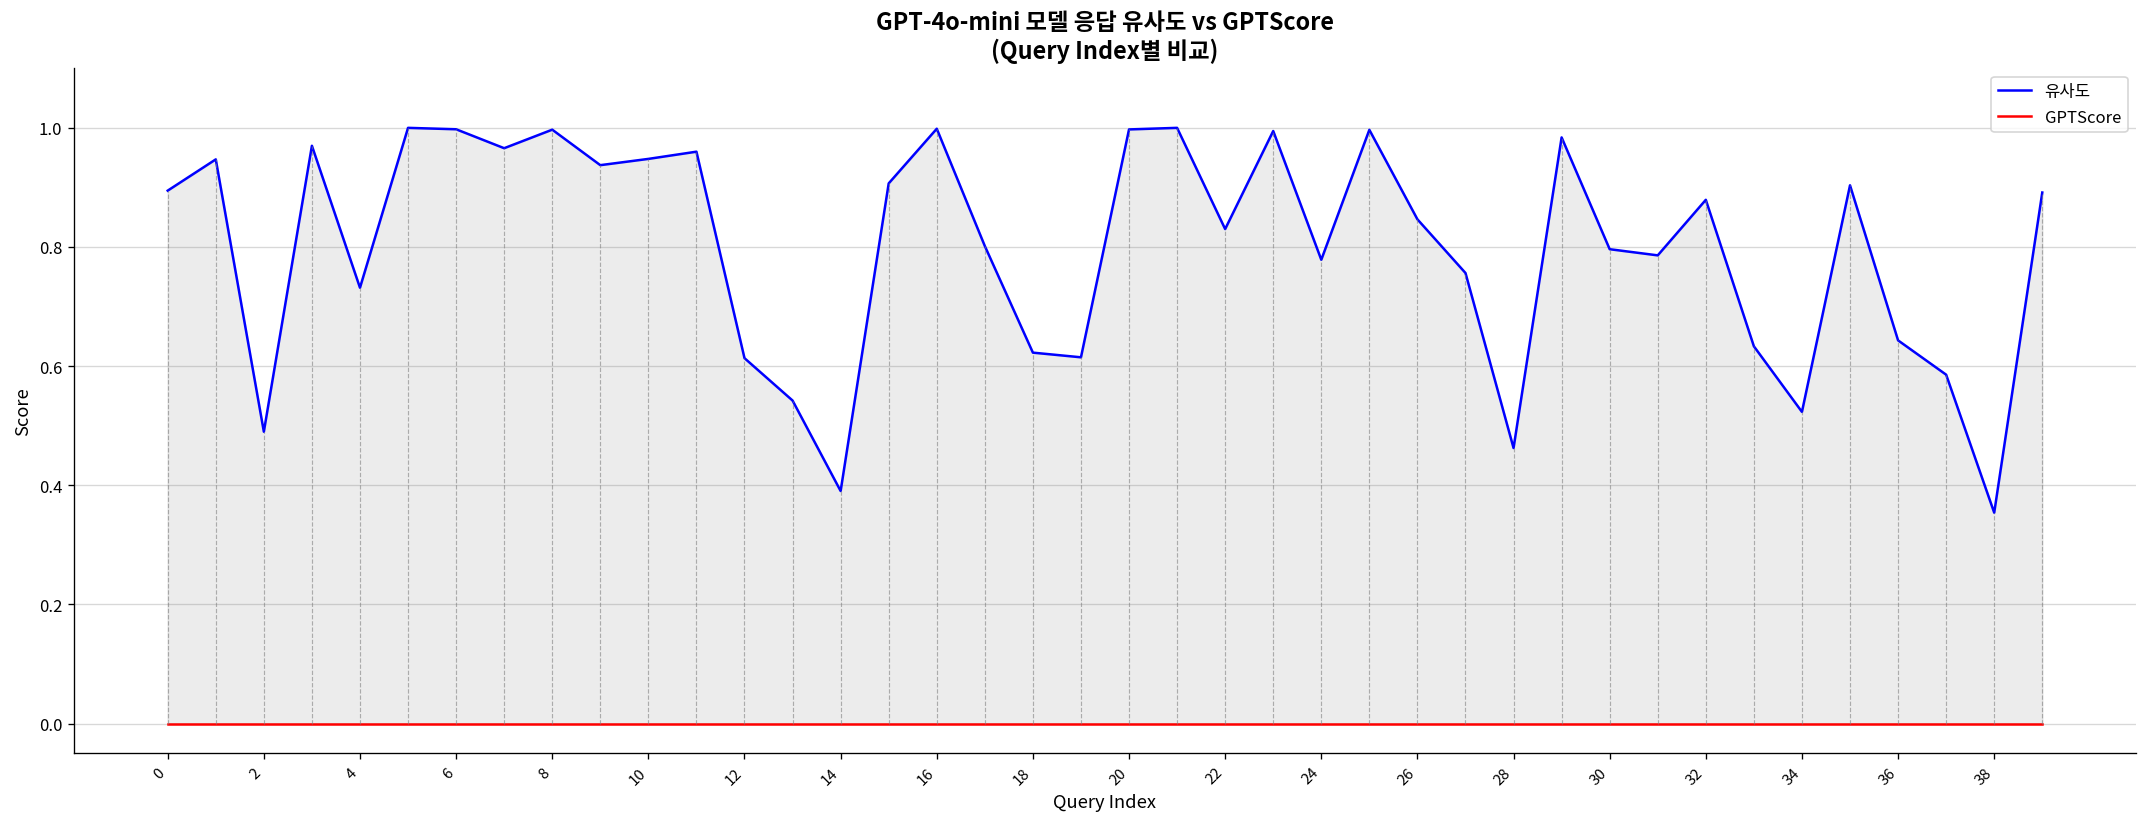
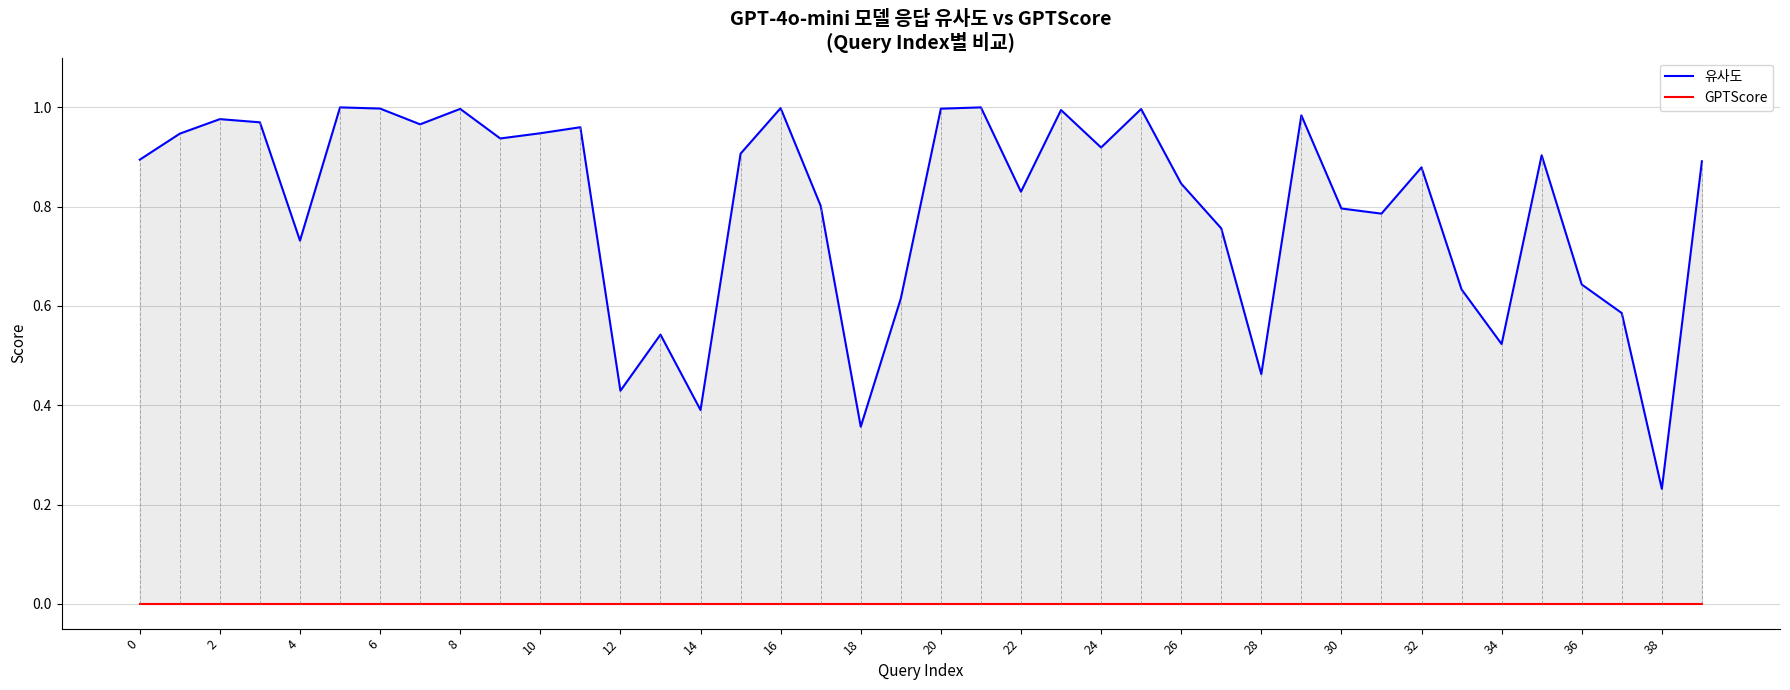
  {
    "유사도": {
-     "2": 0.49,
-     "12": 0.61,
-     "18": 0.62,
-     "24": 0.78,
-     "38": 0.35
+     "2": 0.98,
+     "12": 0.43,
+     "18": 0.36,
+     "24": 0.92,
+     "38": 0.23
    }
  }
